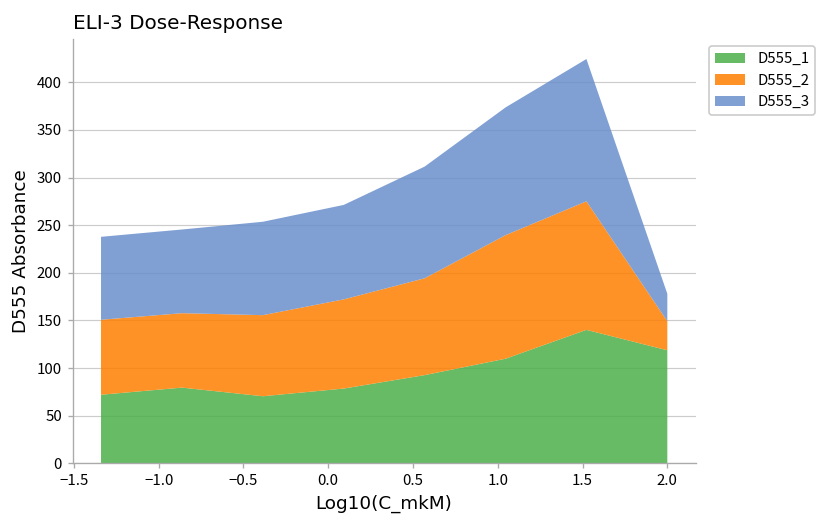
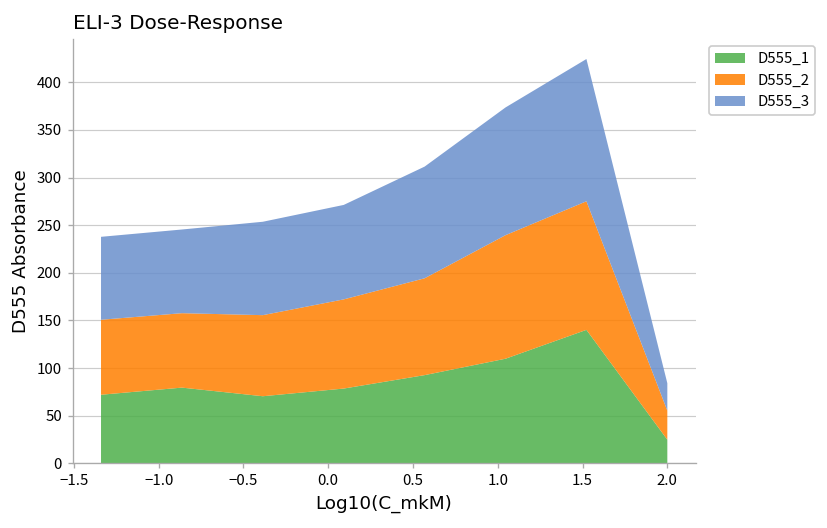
  {
    "D555_1": {
-     "2.0": 120
+     "2.0": 20
    },
    "D555_2": {
      "2.0": 30
    },
    "D555_3": {
      "2.0": 30
    }
  }
